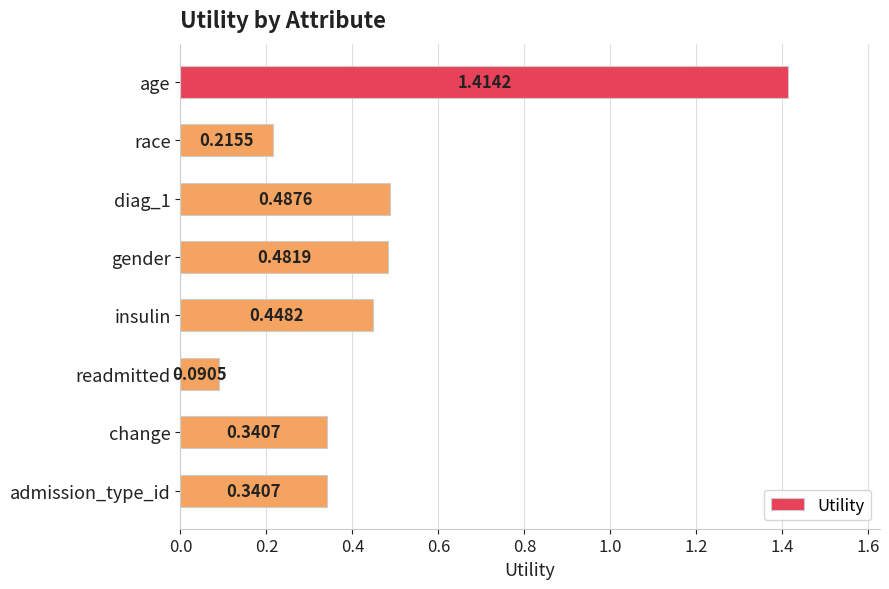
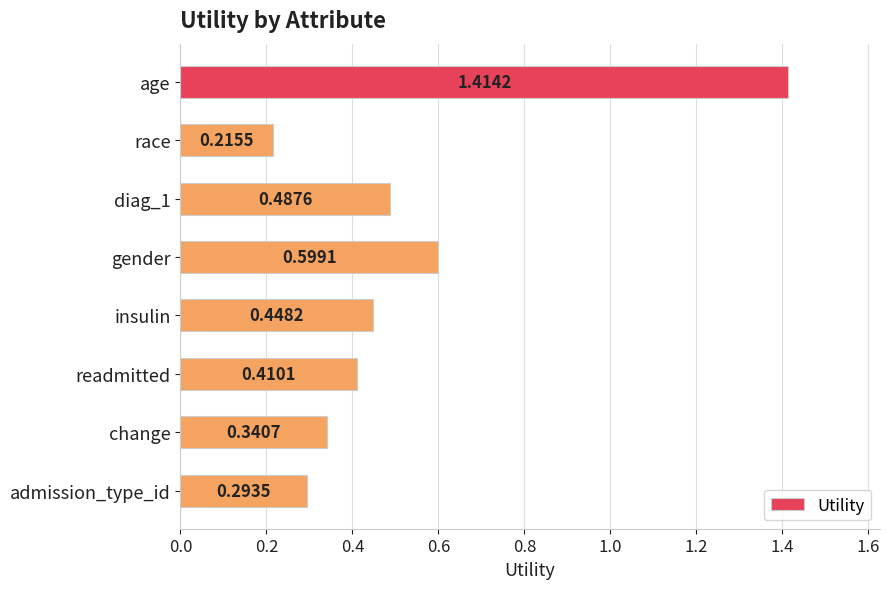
  {
    "age": 1.4142,
    "race": 0.2155,
    "diag_1": 0.4876,
-   "gender": 0.4819,
+   "gender": 0.5991,
    "insulin": 0.4482,
-   "readmitted": 0.0905,
+   "readmitted": 0.4101,
    "change": 0.3407,
-   "admission_type_id": 0.3407
+   "admission_type_id": 0.2935
  }
